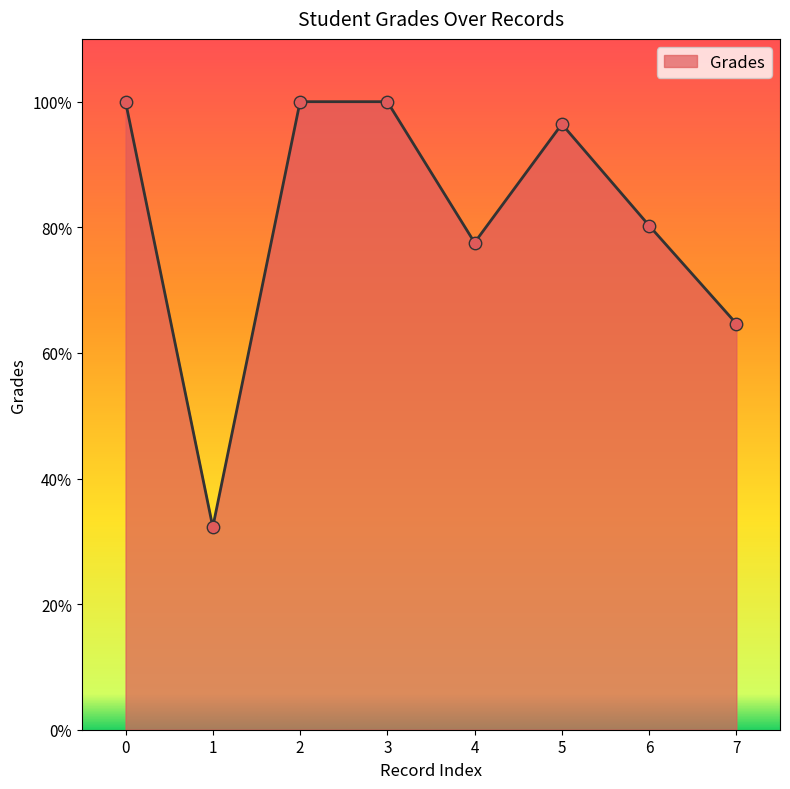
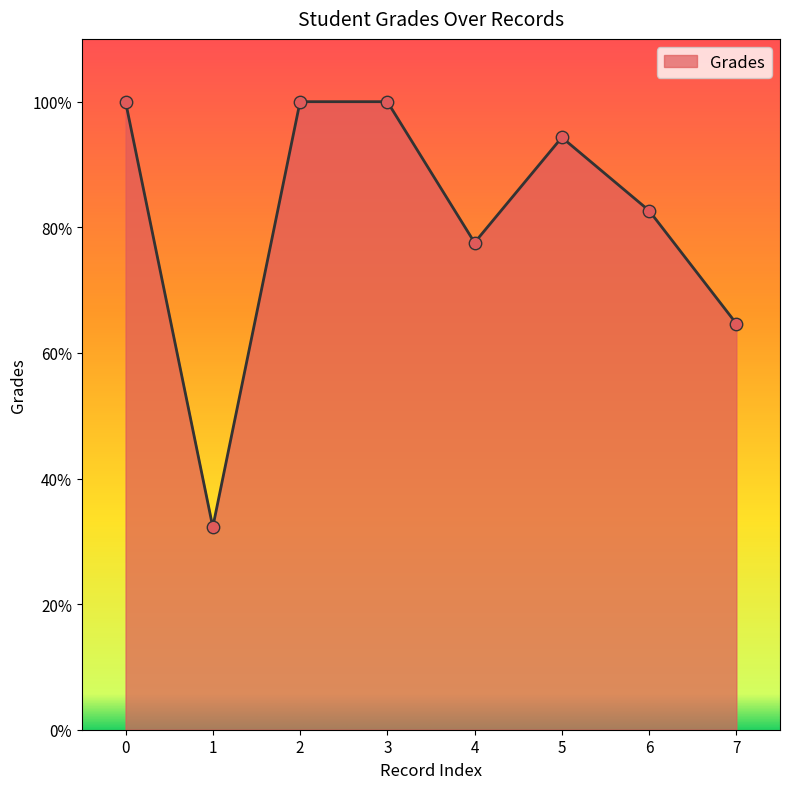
  {
    "0": "100%",
    "1": "32%",
    "2": "100%",
    "3": "100%",
    "4": "78%",
-   "5": "96%",
-   "6": "80%",
+   "5": "94%",
+   "6": "83%",
    "7": "65%"
  }
